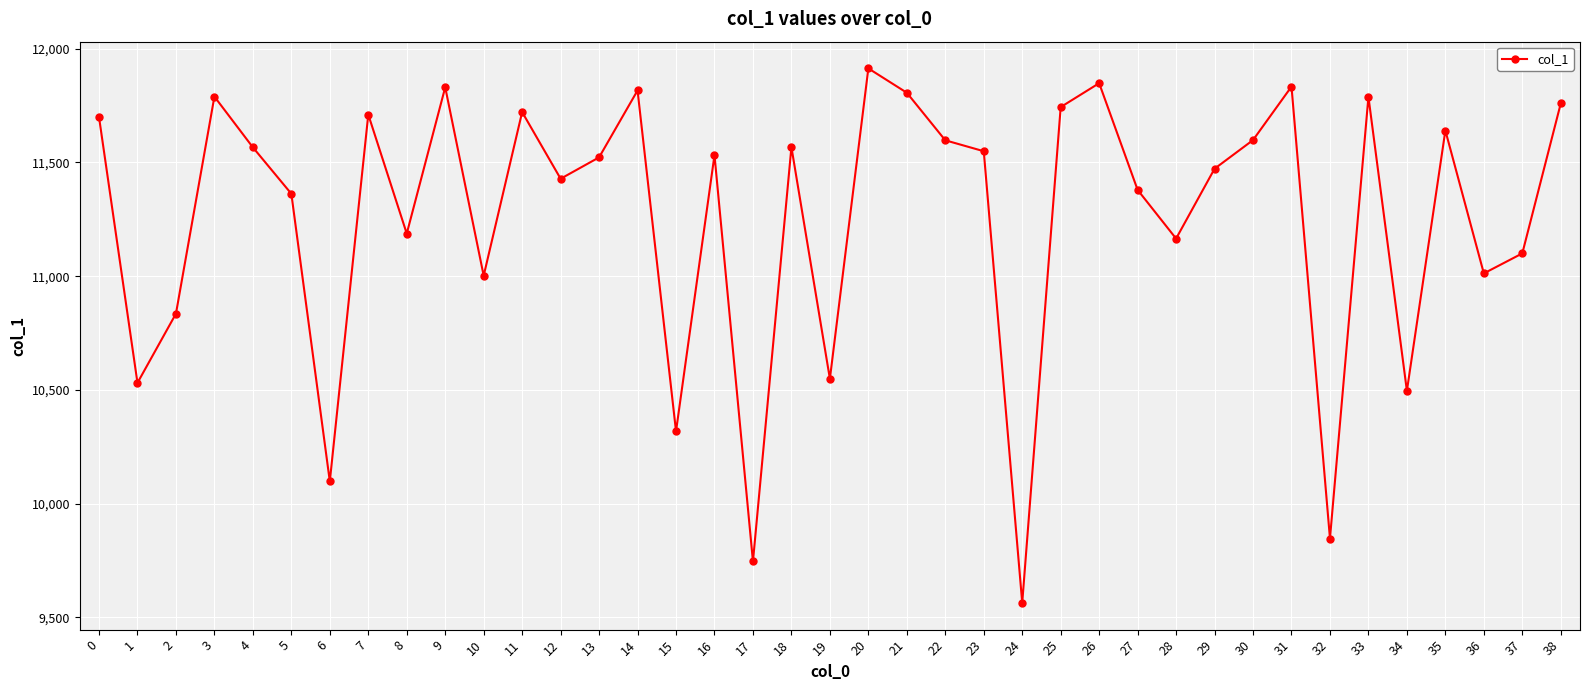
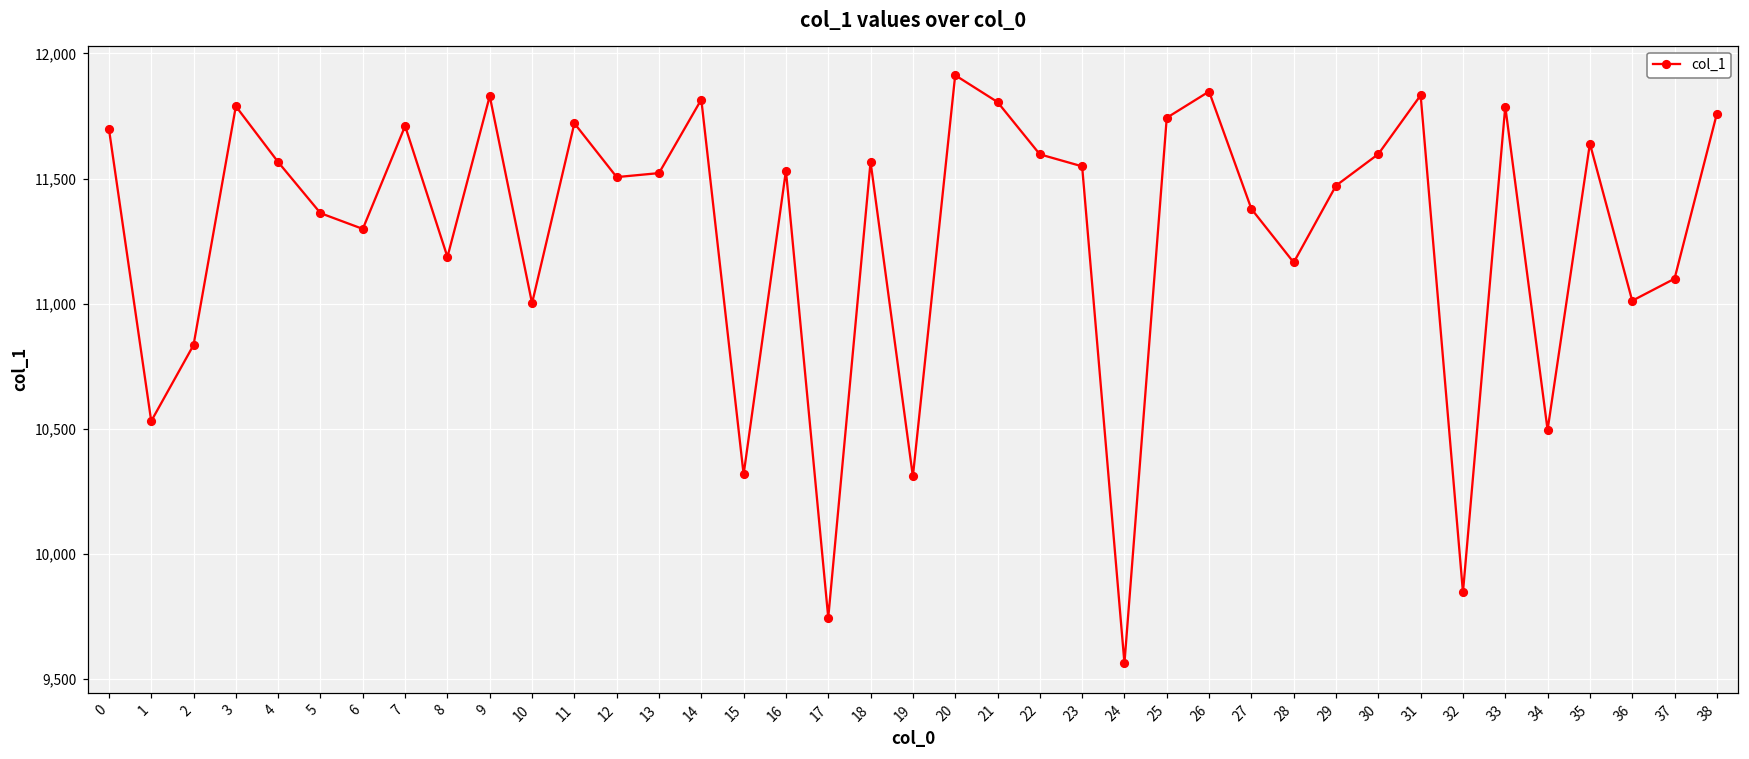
  {
    "0": "11,700",
    "1": "10,530",
    "2": "10,840",
    "3": "11,790",
    "4": "11,570",
    "5": "11,360",
-   "6": "10,100",
+   "6": "11,300",
    "7": "11,710",
    "8": "11,190",
    "9": "11,830",
    "10": "11,000",
    "11": "11,720",
-   "12": "11,430",
+   "12": "11,510",
    "13": "11,520",
    "14": "11,820",
    "15": "10,320",
    "16": "11,530",
    "17": "9,750",
    "18": "11,570",
-   "19": "10,550",
+   "19": "10,310",
    "20": "11,910",
    "21": "11,810",
    "22": "11,600",
    "23": "11,550",
    "24": "9,560",
    "25": "11,740",
    "26": "11,850",
    "27": "11,380",
    "28": "11,170",
    "29": "11,470",
    "30": "11,600",
    "31": "11,830",
    "32": "9,850",
    "33": "11,790",
    "34": "10,500",
    "35": "11,640",
    "36": "11,010",
    "37": "11,100",
    "38": "11,760"
  }
